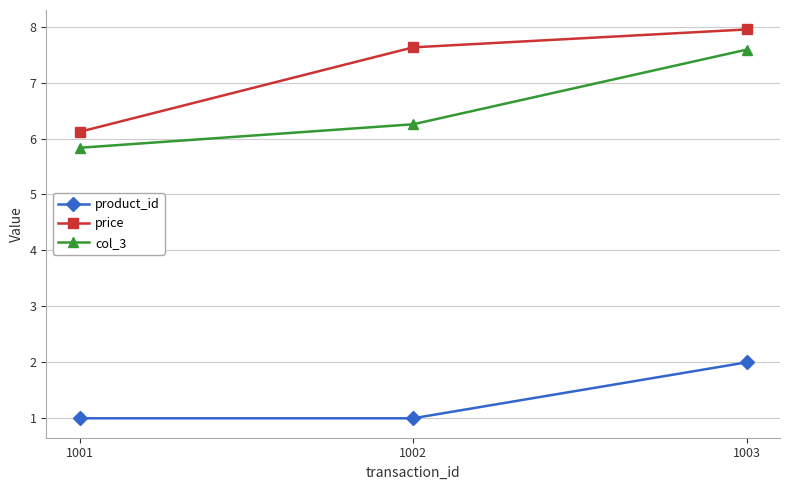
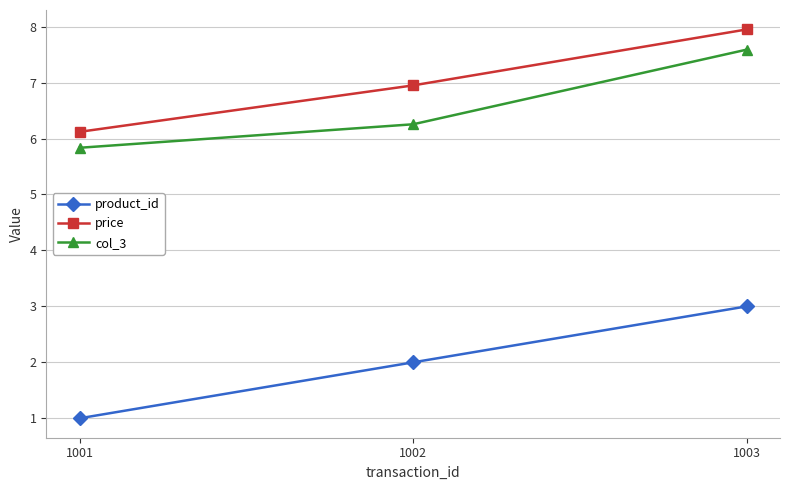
  {
    "product_id": {
      "1001": 1,
-     "1002": 1,
-     "1003": 2
+     "1002": 2,
+     "1003": 3
    },
    "price": {
      "1001": 6.1,
-     "1002": 7.6,
+     "1002": 7.0,
      "1003": 8.0
    },
    "col_3": {
      "1001": 5.8,
      "1002": 6.3,
      "1003": 7.6
    }
  }
